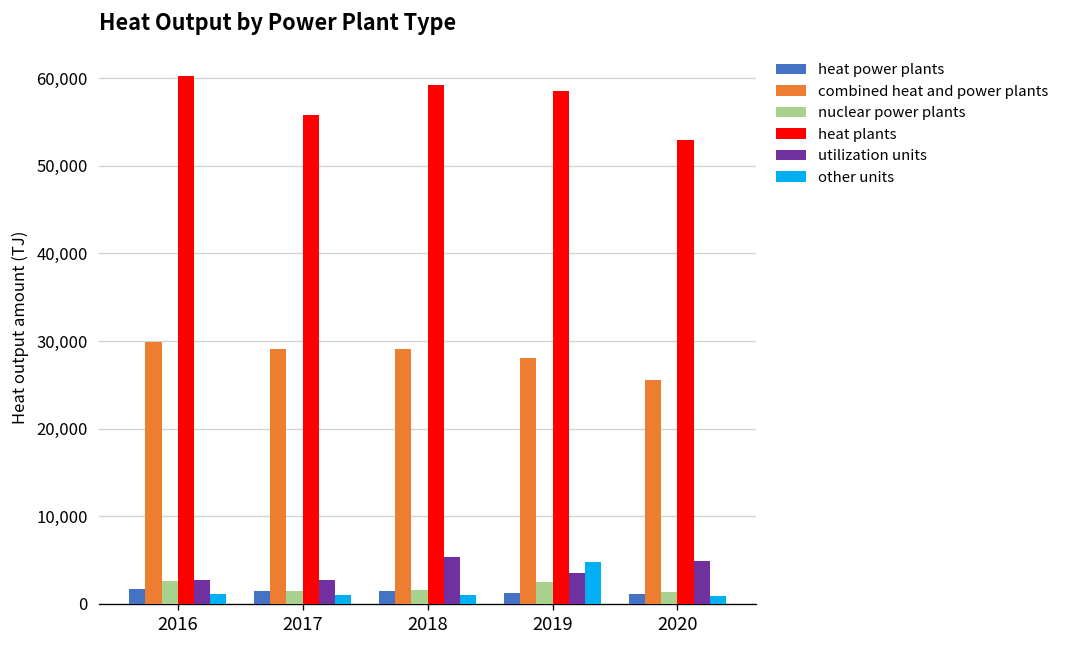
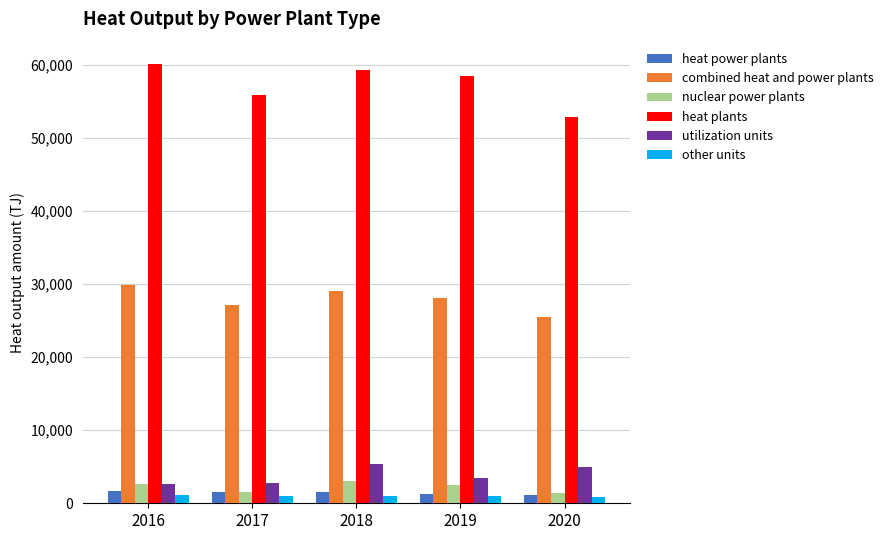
  {
    "heat power plants": {
      "2016": "2,000",
      "2017": "1,000",
      "2018": "2,000",
      "2019": "1,000",
      "2020": "1,000"
    },
    "combined heat and power plants": {
      "2016": "30,000",
-     "2017": "29,000",
+     "2017": "27,000",
      "2018": "29,000",
      "2019": "28,000",
      "2020": "26,000"
    },
    "nuclear power plants": {
      "2016": "3,000",
      "2017": "2,000",
-     "2018": "2,000",
+     "2018": "3,000",
      "2019": "3,000",
      "2020": "1,000"
    },
    "heat plants": {
      "2016": "60,000",
      "2017": "56,000",
      "2018": "59,000",
      "2019": "59,000",
      "2020": "53,000"
    },
    "utilization units": {
      "2016": "3,000",
      "2017": "3,000",
      "2018": "5,000",
      "2019": "4,000",
      "2020": "5,000"
    },
    "other units": {
      "2016": "1,000",
      "2017": "1,000",
      "2018": "1,000",
-     "2019": "5,000",
+     "2019": "1,000",
      "2020": "1,000"
    }
  }
